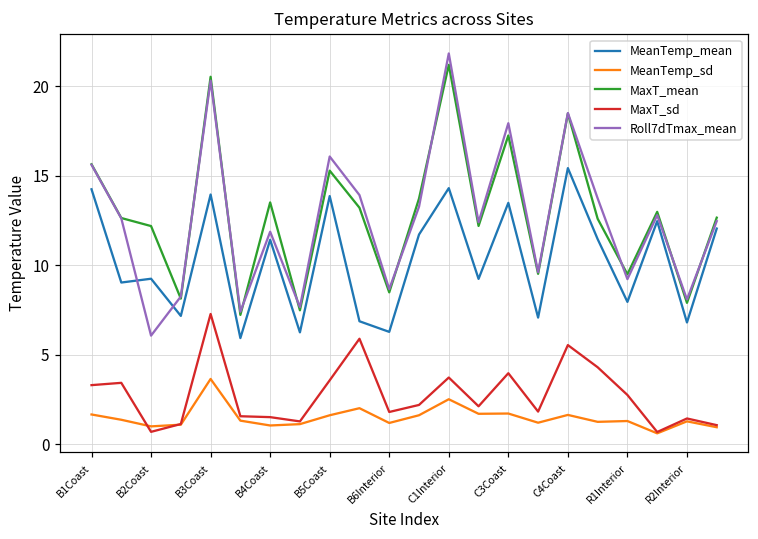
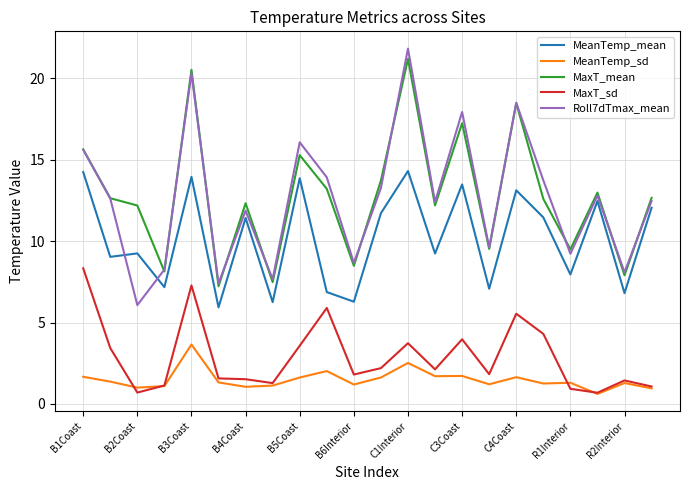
  {
    "MeanTemp_mean": {
      "B1Coast": 14.2,
      "B2Coast": 9.3,
      "B3Coast": 14.0,
      "B4Coast": 11.4,
      "B5Coast": 13.9,
      "B6Interior": 6.3,
      "C1Interior": 14.3,
      "C3Coast": 13.5,
-     "C4Coast": 15.4,
+     "C4Coast": 13.1,
      "R1Interior": 8.0,
      "R2Interior": 6.8
    },
    "MeanTemp_sd": {
      "B1Coast": 1.7,
      "B2Coast": 1.0,
      "B3Coast": 3.7,
      "B4Coast": 1.1,
      "B5Coast": 1.6,
      "B6Interior": 1.2,
      "C1Interior": 2.5,
      "C3Coast": 1.7,
      "C4Coast": 1.6,
      "R1Interior": 1.3,
      "R2Interior": 1.3
    },
    "MaxT_mean": {
      "B2Coast": 12.2,
      "B3Coast": 20.5,
-     "B4Coast": 13.5,
+     "B4Coast": 12.3,
      "B5Coast": 15.3,
      "B6Interior": 8.5,
      "C1Interior": 21.2,
      "C3Coast": 17.3,
      "R1Interior": 9.5,
      "R2Interior": 7.9
    },
    "MaxT_sd": {
-     "B1Coast": 3.3,
+     "B1Coast": 8.3,
      "B2Coast": 0.7,
      "B3Coast": 7.3,
      "B4Coast": 1.5,
      "B5Coast": 3.6,
      "B6Interior": 1.8,
      "C1Interior": 3.7,
      "C3Coast": 4.0,
      "C4Coast": 5.5,
-     "R1Interior": 2.8,
+     "R1Interior": 0.9,
      "R2Interior": 1.4
    },
    "Roll7dTmax_mean": {
      "B2Coast": 6.1,
      "B3Coast": 20.3,
      "B4Coast": 11.9,
      "B5Coast": 16.1,
      "B6Interior": 8.7,
      "C1Interior": 21.8,
      "C3Coast": 17.9,
      "R1Interior": 9.2,
      "R2Interior": 8.1
    }
  }
